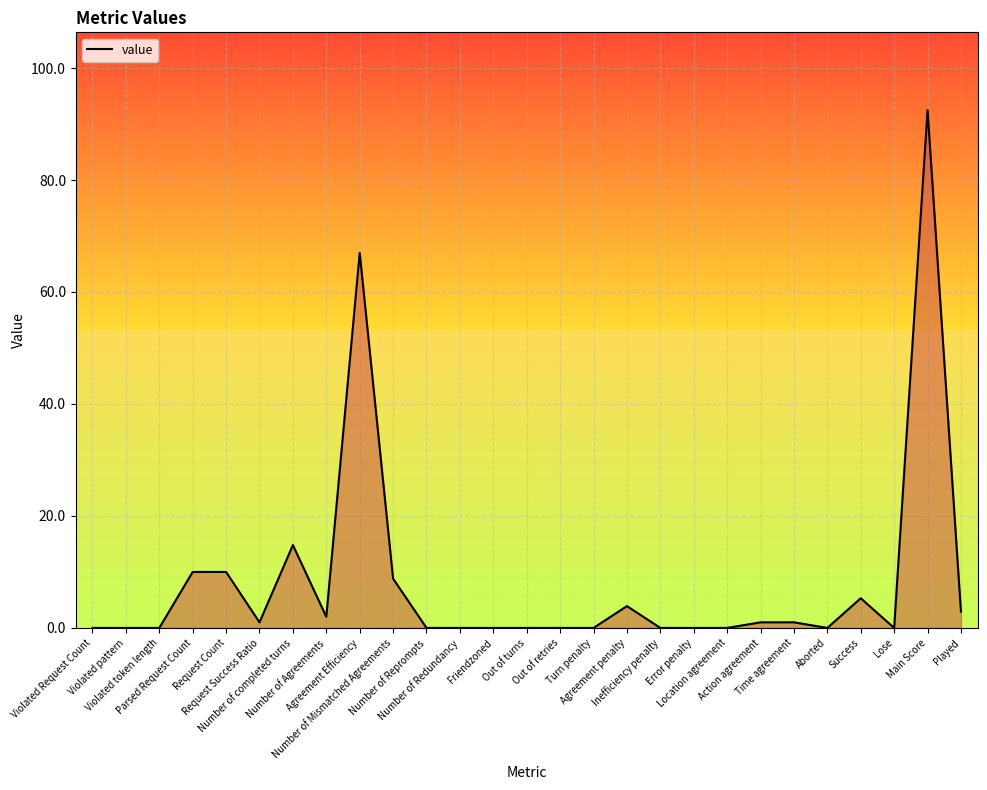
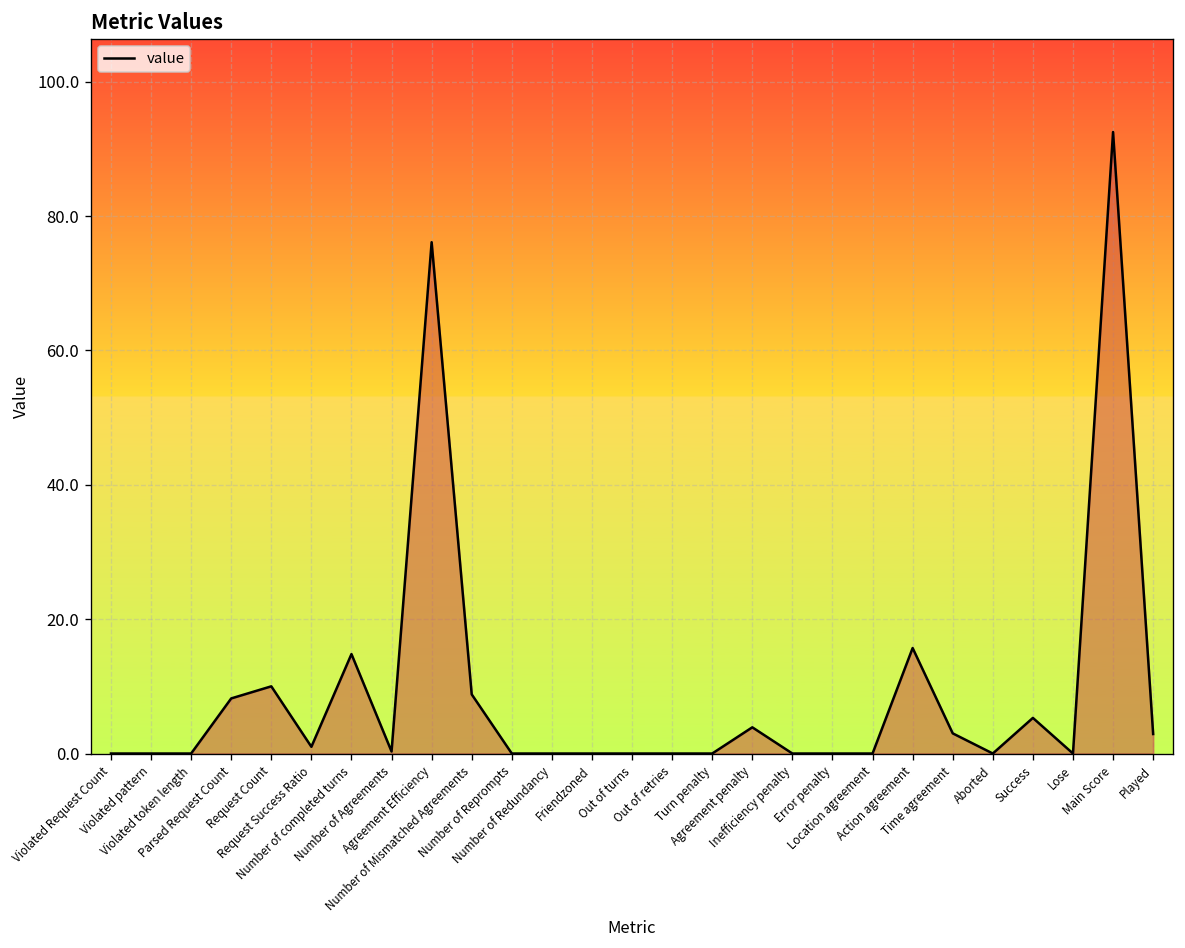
  {
    "Violated Request Count": 0,
    "Violated pattern": 0,
    "Violated token length": 0,
-   "Parsed Request Count": 10,
+   "Parsed Request Count": 8,
    "Request Count": 10,
    "Request Success Ratio": 1,
    "Number of completed turns": 15,
-   "Number of Agreements": 2,
-   "Agreement Efficiency": 67,
+   "Number of Agreements": 0,
+   "Agreement Efficiency": 76,
    "Number of Mismatched Agreements": 9,
    "Number of Reprompts": 0,
    "Number of Redundancy": 0,
    "Friendzoned": 0,
    "Out of turns": 0,
    "Out of retries": 0,
    "Turn penalty": 0,
    "Agreement penalty": 4,
    "Inefficiency penalty": 0,
    "Error penalty": 0,
    "Location agreement": 0,
-   "Action agreement": 1,
-   "Time agreement": 1,
+   "Action agreement": 16,
+   "Time agreement": 3,
    "Aborted": 0,
    "Success": 5,
    "Lose": 0,
    "Main Score": 93,
    "Played": 3
  }
